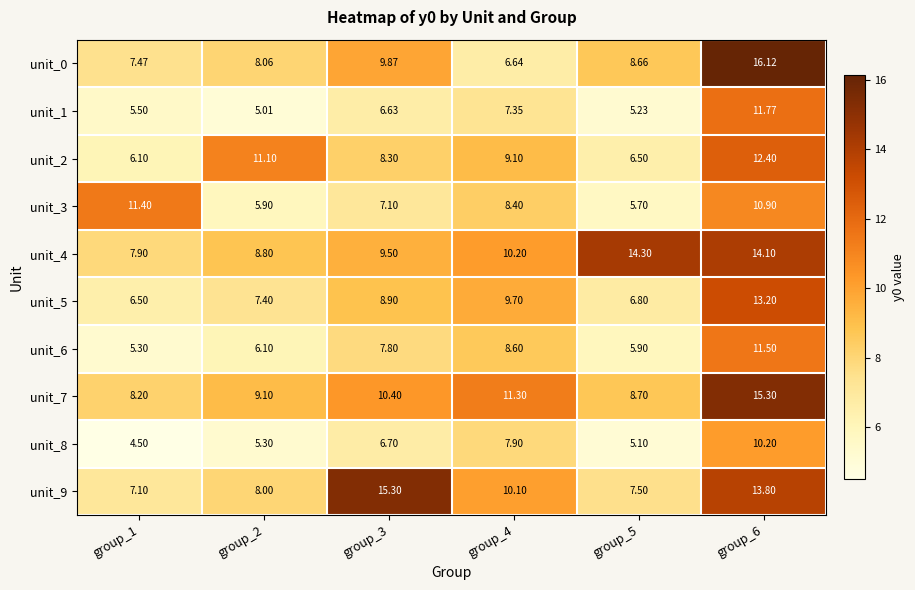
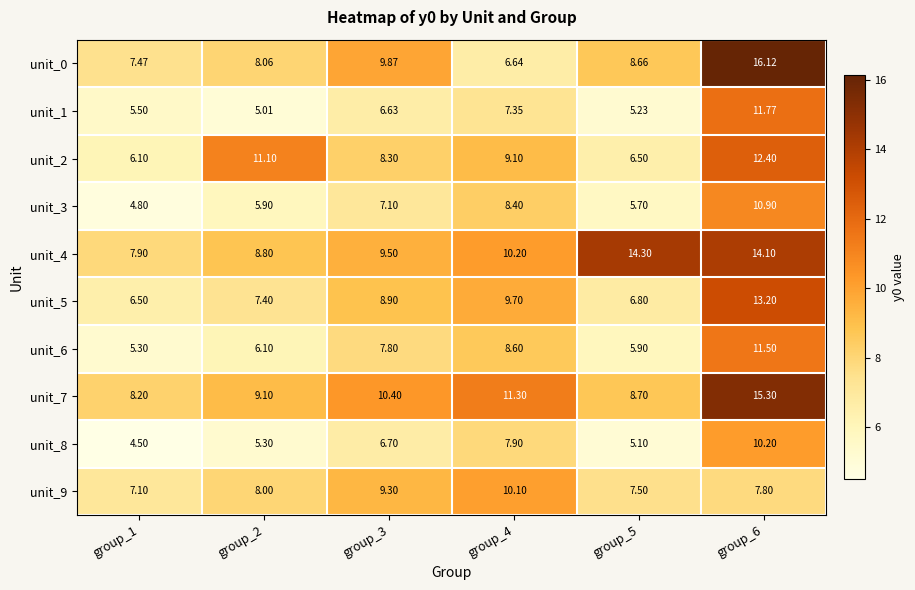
  {
    "unit_0": {
      "group_1": 7.47,
      "group_2": 8.06,
      "group_3": 9.87,
      "group_4": 6.64,
      "group_5": 8.66,
      "group_6": 16.12
    },
    "unit_1": {
      "group_1": 5.50,
      "group_2": 5.01,
      "group_3": 6.63,
      "group_4": 7.35,
      "group_5": 5.23,
      "group_6": 11.77
    },
    "unit_2": {
      "group_1": 6.10,
      "group_2": 11.10,
      "group_3": 8.30,
      "group_4": 9.10,
      "group_5": 6.50,
      "group_6": 12.40
    },
    "unit_3": {
-     "group_1": 11.40,
+     "group_1": 4.80,
      "group_2": 5.90,
      "group_3": 7.10,
      "group_4": 8.40,
      "group_5": 5.70,
      "group_6": 10.90
    },
    "unit_4": {
      "group_1": 7.90,
      "group_2": 8.80,
      "group_3": 9.50,
      "group_4": 10.20,
      "group_5": 14.30,
      "group_6": 14.10
    },
    "unit_5": {
      "group_1": 6.50,
      "group_2": 7.40,
      "group_3": 8.90,
      "group_4": 9.70,
      "group_5": 6.80,
      "group_6": 13.20
    },
    "unit_6": {
      "group_1": 5.30,
      "group_2": 6.10,
      "group_3": 7.80,
      "group_4": 8.60,
      "group_5": 5.90,
      "group_6": 11.50
    },
    "unit_7": {
      "group_1": 8.20,
      "group_2": 9.10,
      "group_3": 10.40,
      "group_4": 11.30,
      "group_5": 8.70,
      "group_6": 15.30
    },
    "unit_8": {
      "group_1": 4.50,
      "group_2": 5.30,
      "group_3": 6.70,
      "group_4": 7.90,
      "group_5": 5.10,
      "group_6": 10.20
    },
    "unit_9": {
      "group_1": 7.10,
      "group_2": 8.00,
-     "group_3": 15.30,
+     "group_3": 9.30,
      "group_4": 10.10,
      "group_5": 7.50,
-     "group_6": 13.80
+     "group_6": 7.80
    }
  }
